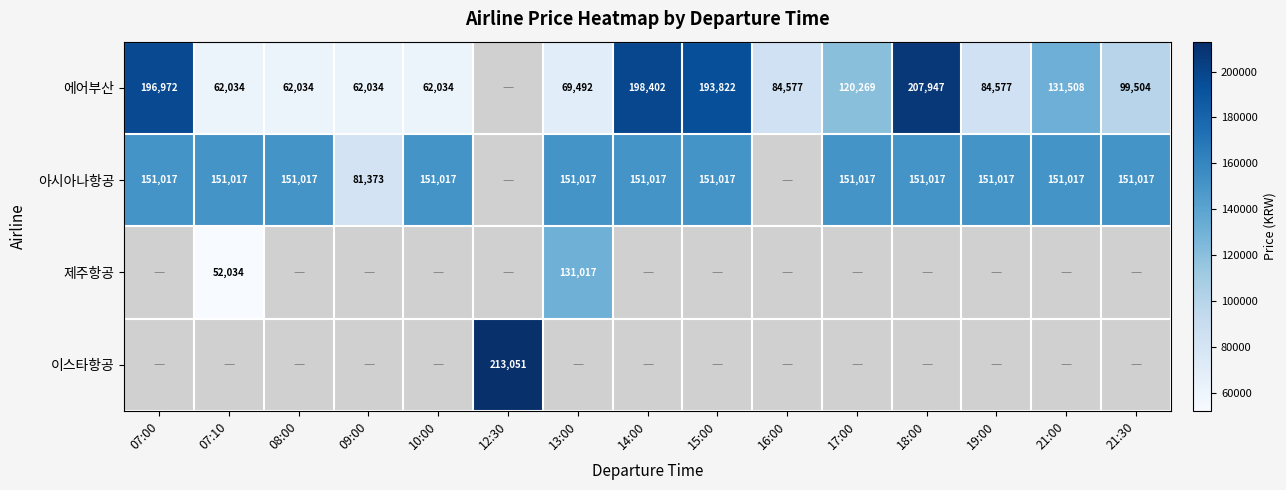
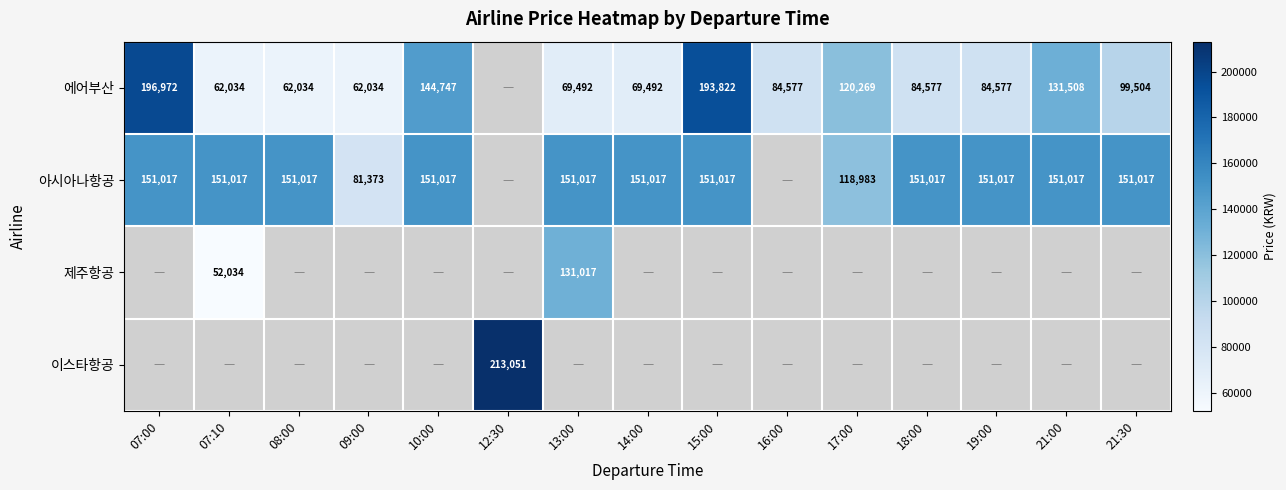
  {
    "에어부산": {
      "07:00": "196,972",
      "07:10": "62,034",
      "08:00": "62,034",
      "09:00": "62,034",
-     "10:00": "62,034",
+     "10:00": "144,747",
      "13:00": "69,492",
-     "14:00": "198,402",
+     "14:00": "69,492",
      "15:00": "193,822",
      "16:00": "84,577",
      "17:00": "120,269",
-     "18:00": "207,947",
+     "18:00": "84,577",
      "19:00": "84,577",
      "21:00": "131,508",
      "21:30": "99,504"
    },
    "아시아나항공": {
      "07:00": "151,017",
      "07:10": "151,017",
      "08:00": "151,017",
      "09:00": "81,373",
      "10:00": "151,017",
      "13:00": "151,017",
      "14:00": "151,017",
      "15:00": "151,017",
-     "17:00": "151,017",
+     "17:00": "118,983",
      "18:00": "151,017",
      "19:00": "151,017",
      "21:00": "151,017",
      "21:30": "151,017"
    },
    "제주항공": {
      "07:10": "52,034",
      "13:00": "131,017"
    },
    "이스타항공": {
      "12:30": "213,051"
    }
  }
